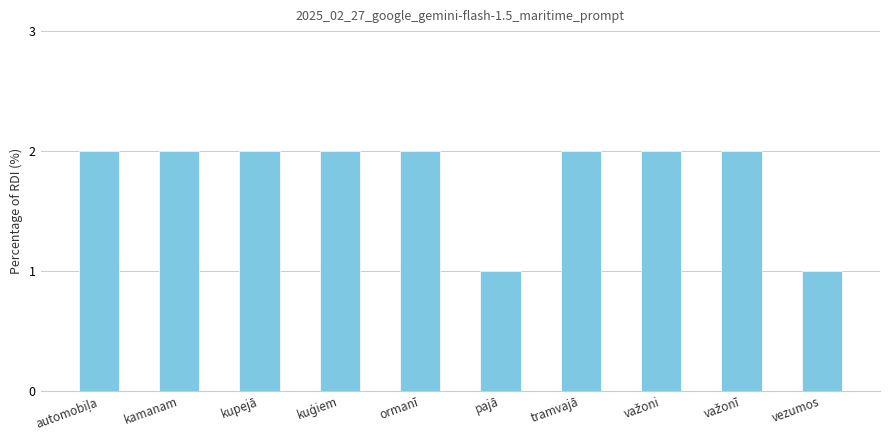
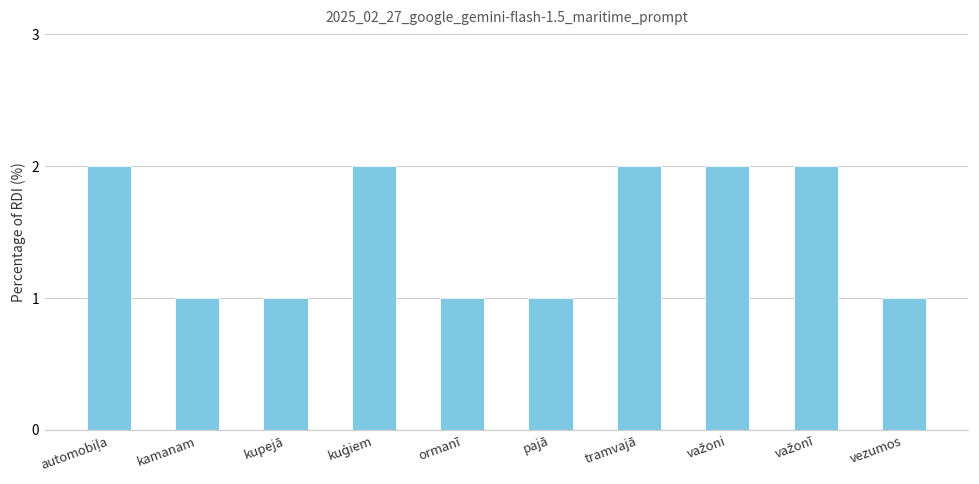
  {
    "automobiļa": 2,
-   "kamanam": 2,
-   "kupejā": 2,
+   "kamanam": 1,
+   "kupejā": 1,
    "kuģiem": 2,
-   "ormanī": 2,
+   "ormanī": 1,
    "pajā": 1,
    "tramvajā": 2,
    "važoni": 2,
    "važonī": 2,
    "vezumos": 1
  }
